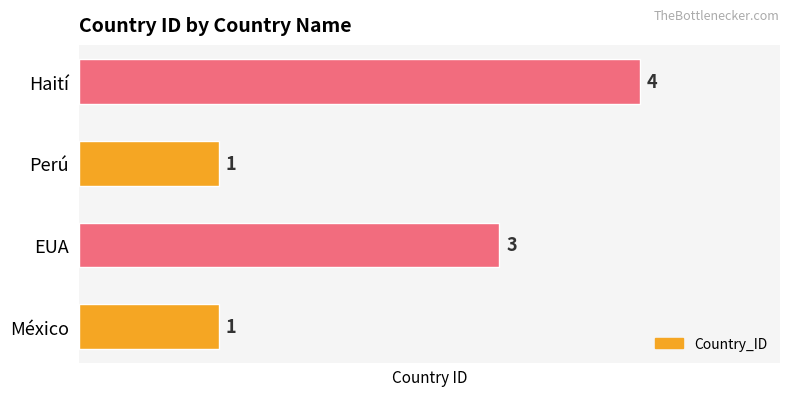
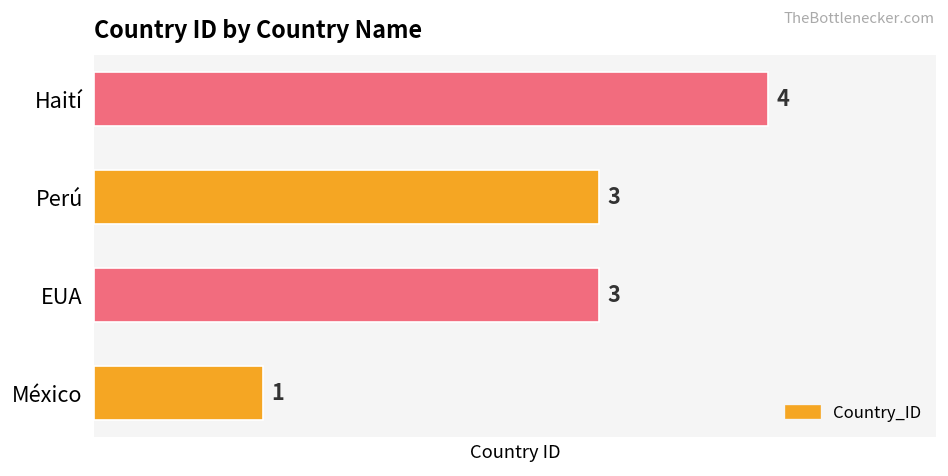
  {
    "Haití": 4,
-   "Perú": 1,
+   "Perú": 3,
    "EUA": 3,
    "México": 1
  }
